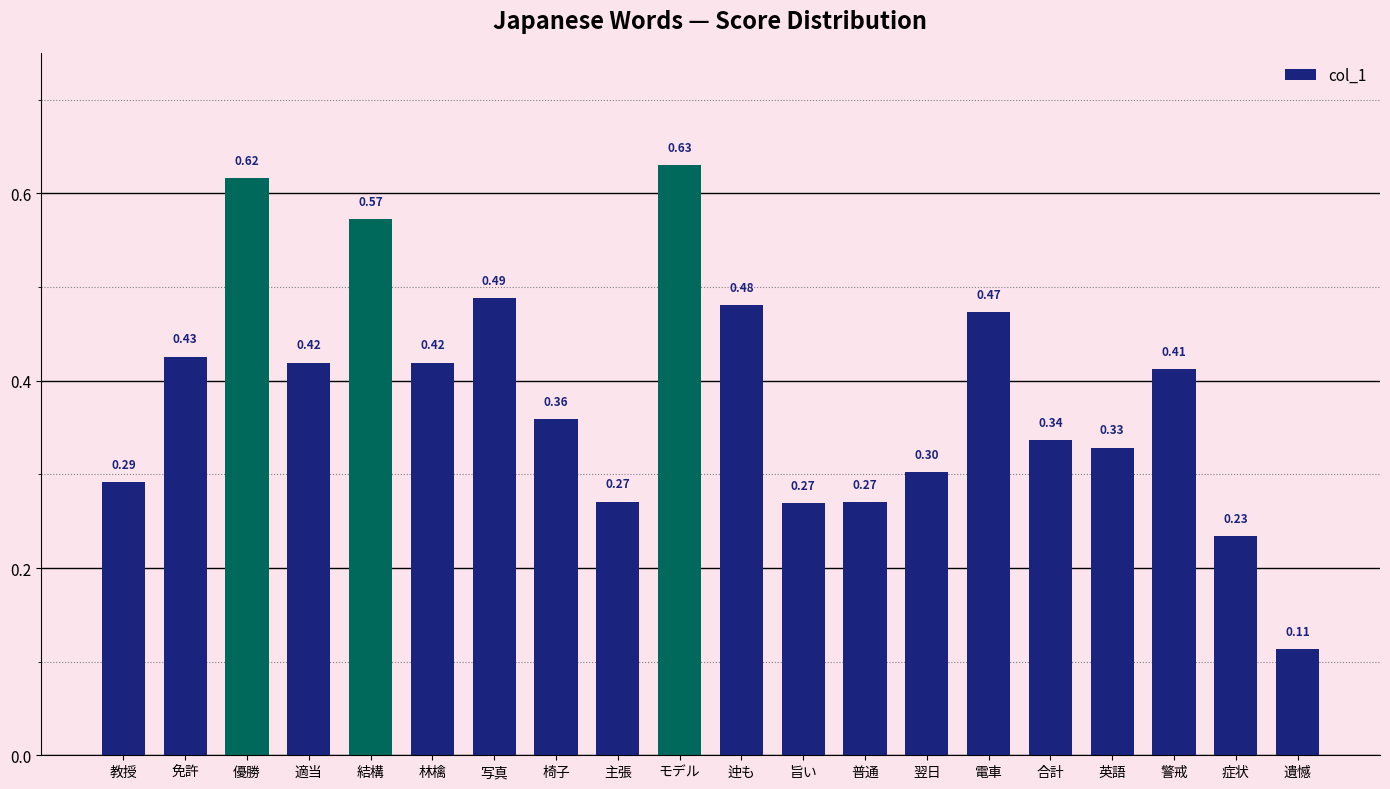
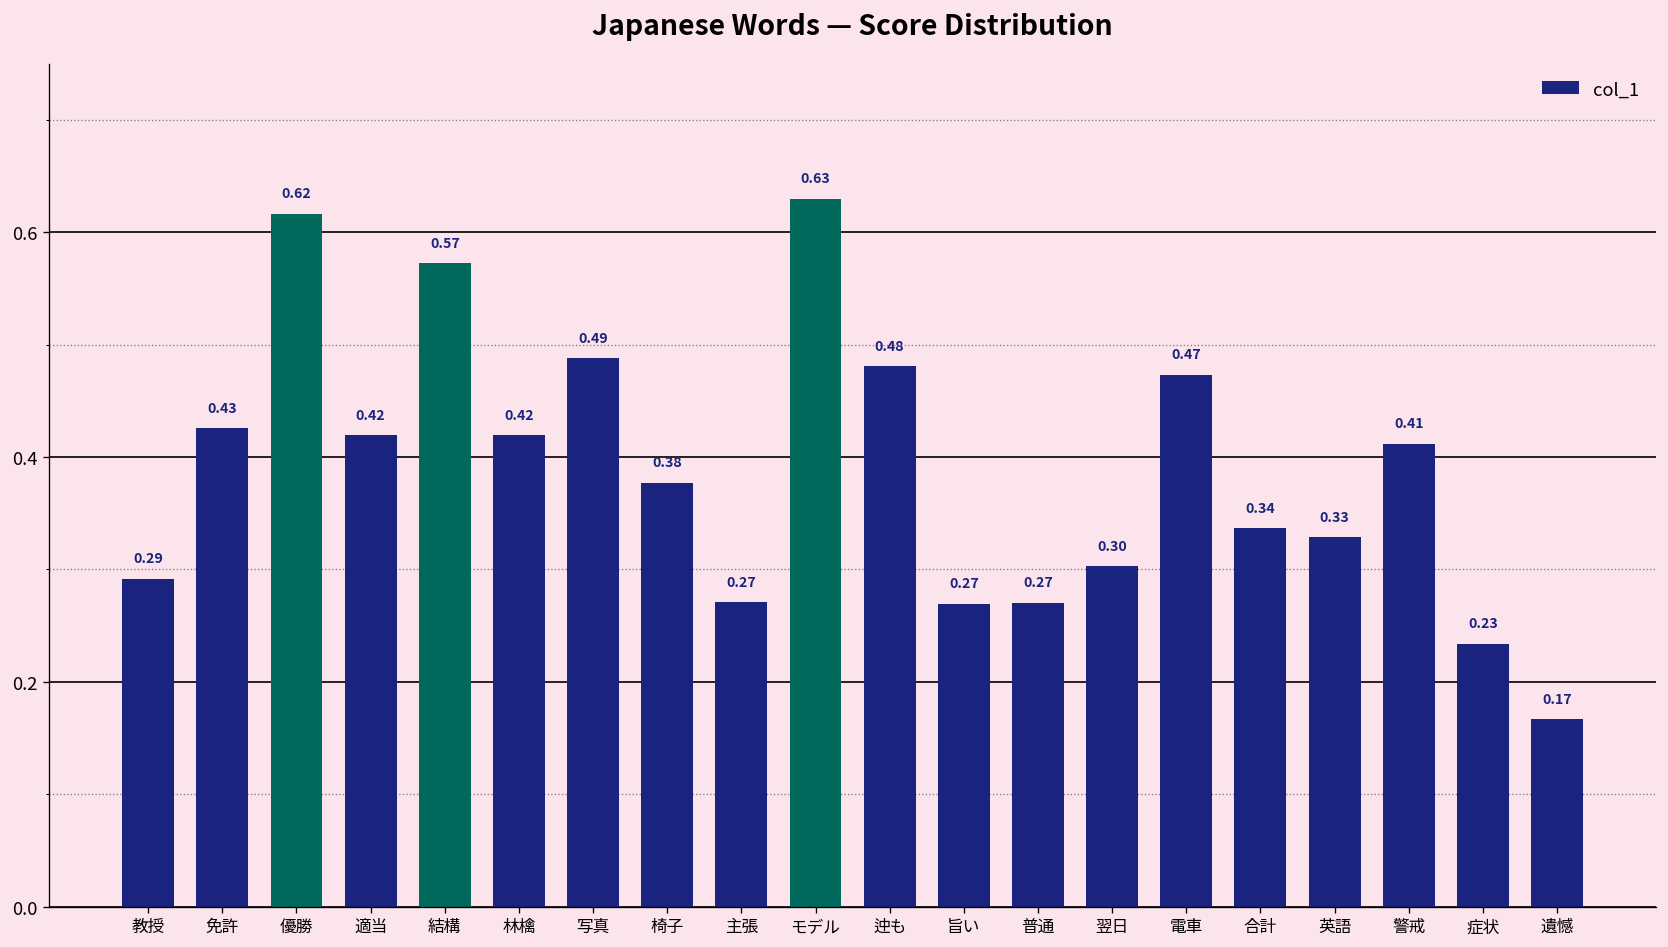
  {
    "教授": 0.29,
    "免許": 0.43,
    "優勝": 0.62,
    "適当": 0.42,
    "結構": 0.57,
    "林檎": 0.42,
    "写真": 0.49,
-   "椅子": 0.36,
+   "椅子": 0.38,
    "主張": 0.27,
    "モデル": 0.63,
    "迚も": 0.48,
    "旨い": 0.27,
    "普通": 0.27,
    "翌日": 0.30,
    "電車": 0.47,
    "合計": 0.34,
    "英語": 0.33,
    "警戒": 0.41,
    "症状": 0.23,
-   "遺憾": 0.11
+   "遺憾": 0.17
  }
